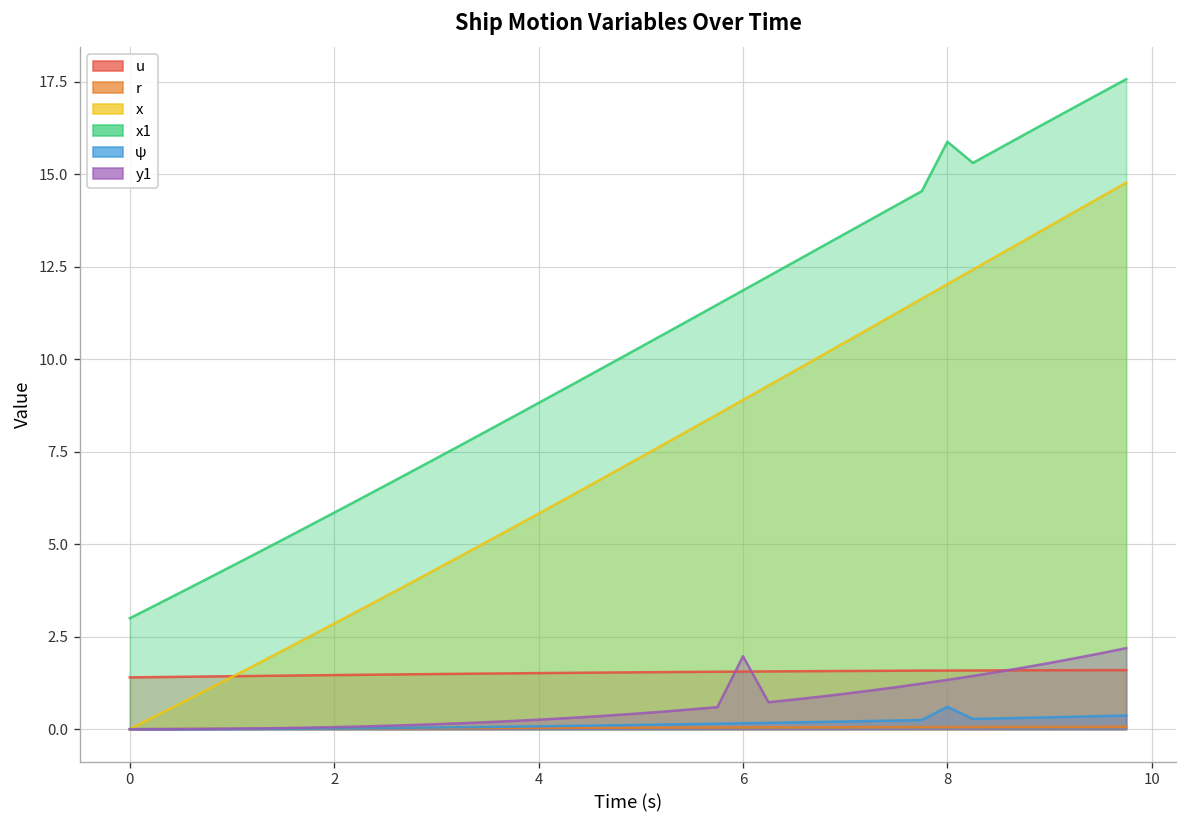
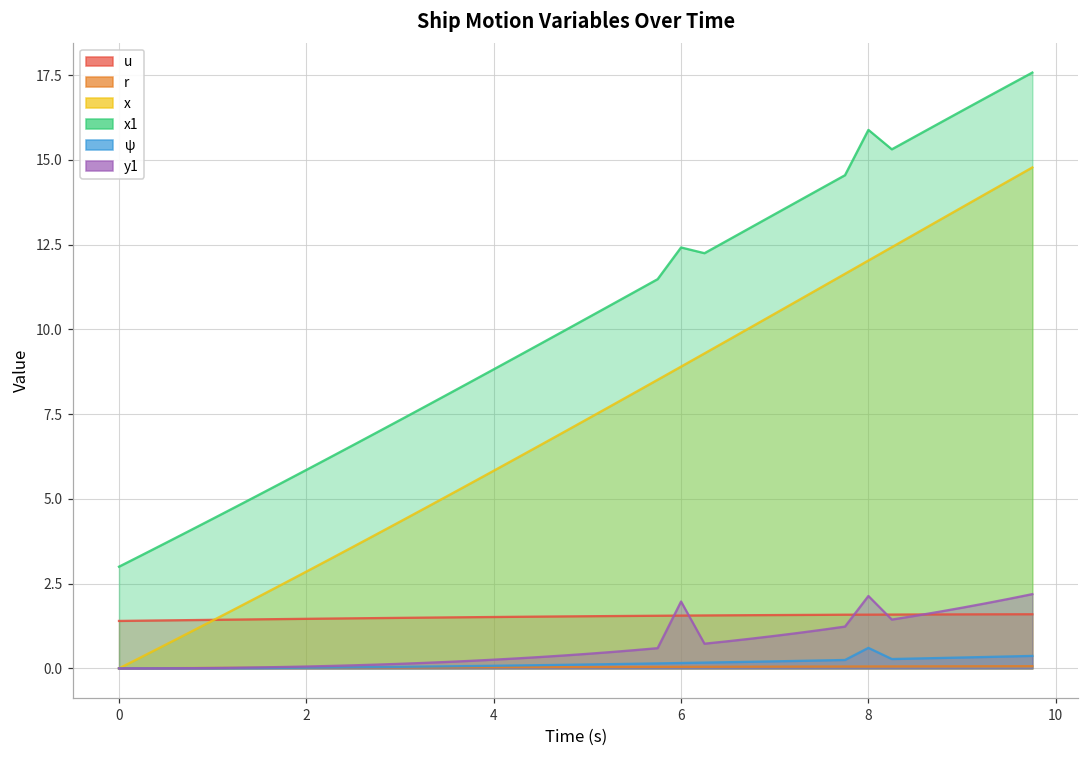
  {
    "x1": {
      "0": 3.0,
      "2": 5.9,
      "4": 8.8,
-     "6": 11.9,
+     "6": 12.4,
      "8": 15.9
    },
    "ψ": {
      "6": 0.2,
      "8": 0.6
    },
    "y1": {
      "4": 0.3,
      "6": 2.0,
-     "8": 1.3
+     "8": 2.1
    }
  }
